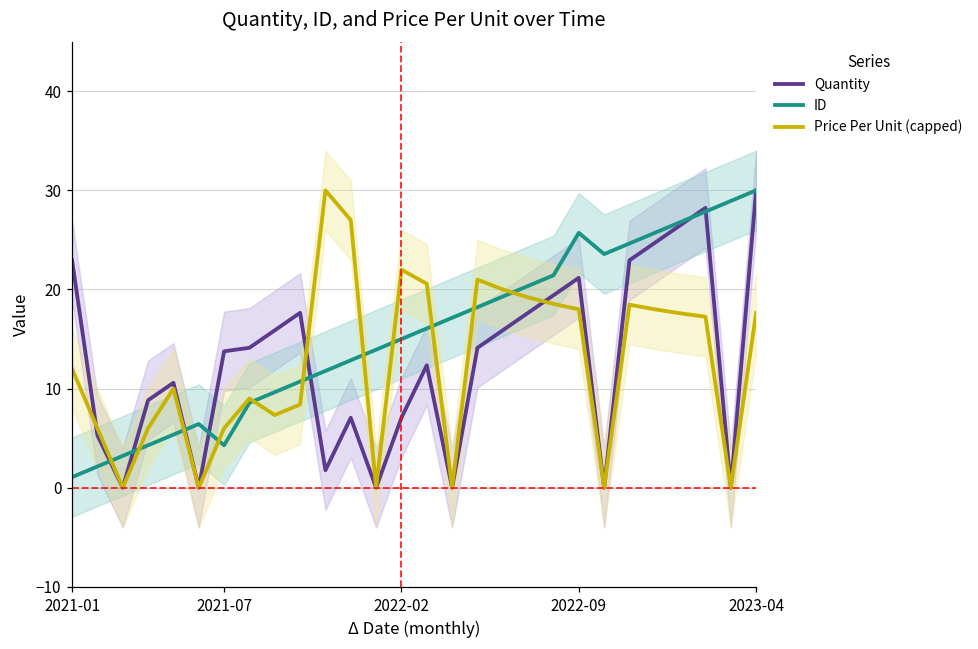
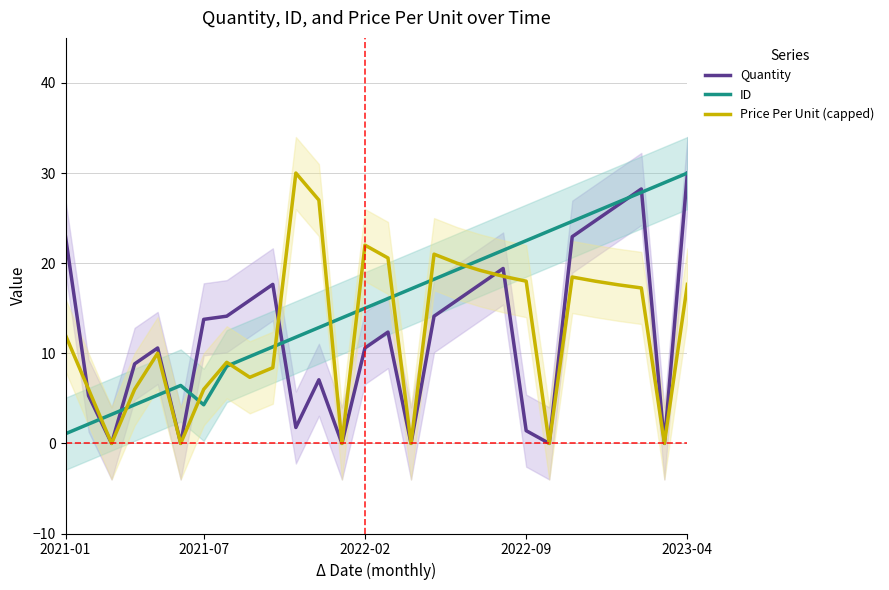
  {
    "Quantity": {
      "2021-01": 23,
      "2021-07": 14,
-     "2022-02": 7,
-     "2022-09": 21
+     "2022-02": 11,
+     "2022-09": 1
    },
    "ID": {
      "2021-01": 1,
      "2021-07": 4,
      "2022-02": 15,
-     "2022-09": 26
+     "2022-09": 23
    },
    "Price Per Unit (capped)": {
      "2021-01": 12,
      "2021-07": 6,
      "2022-02": 22,
      "2022-09": 18,
      "2023-04": 18
    }
  }
